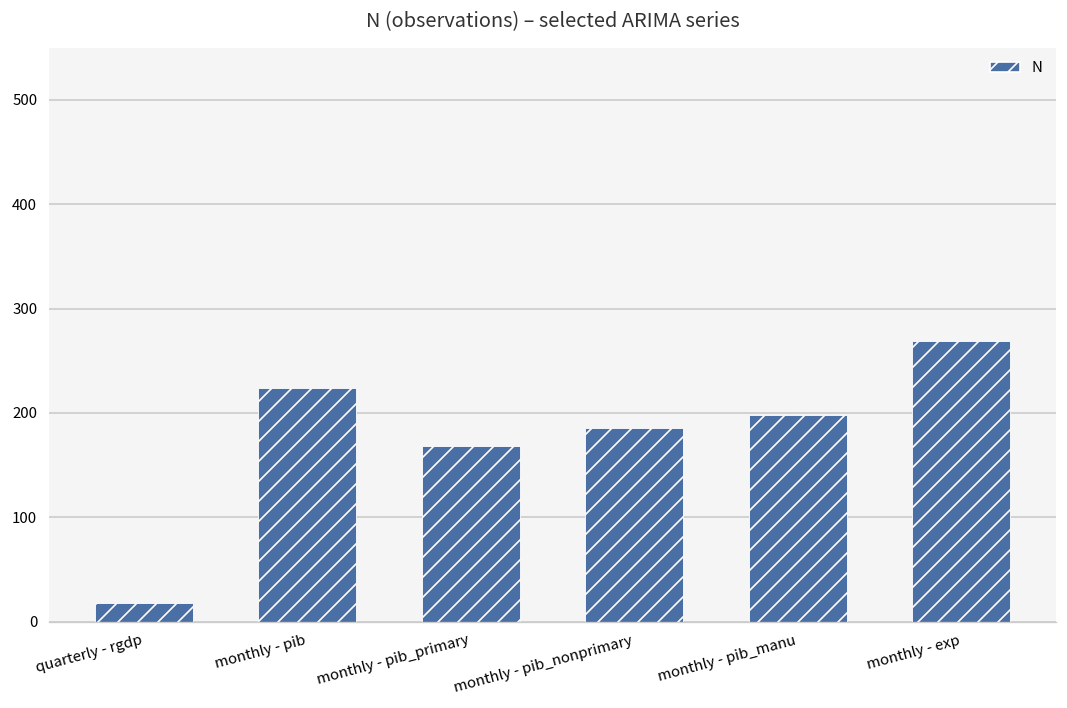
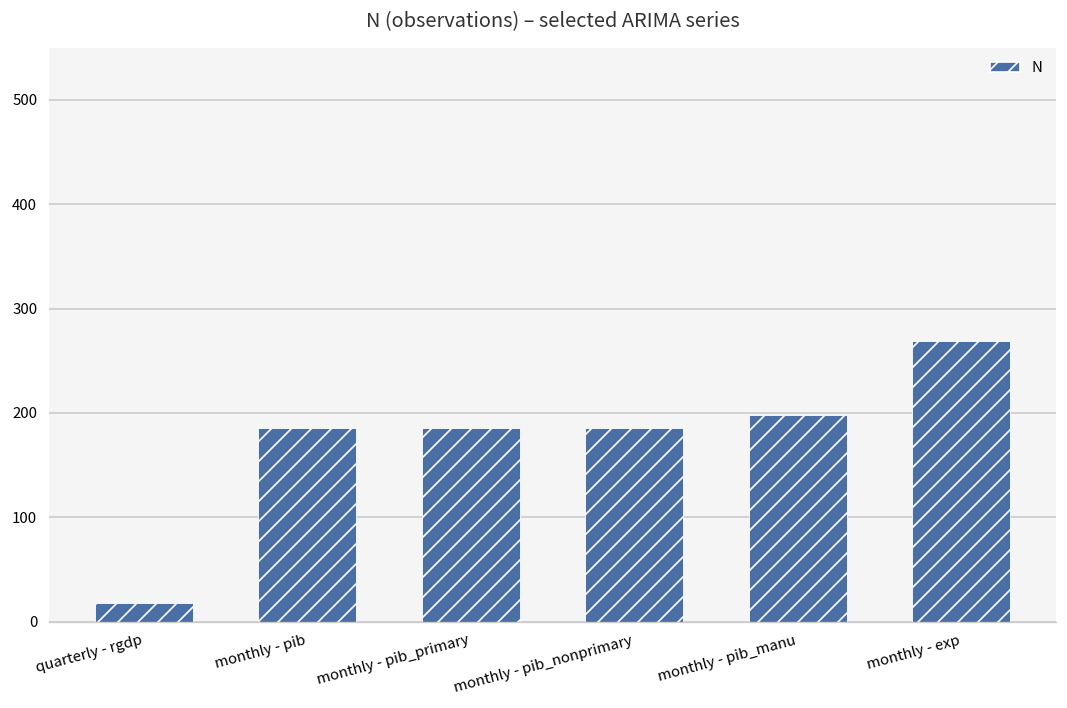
  {
    "quarterly - rgdp": 20,
-   "monthly - pib": 220,
-   "monthly - pib_primary": 170,
+   "monthly - pib": 190,
+   "monthly - pib_primary": 190,
    "monthly - pib_nonprimary": 190,
    "monthly - pib_manu": 200,
    "monthly - exp": 270
  }
